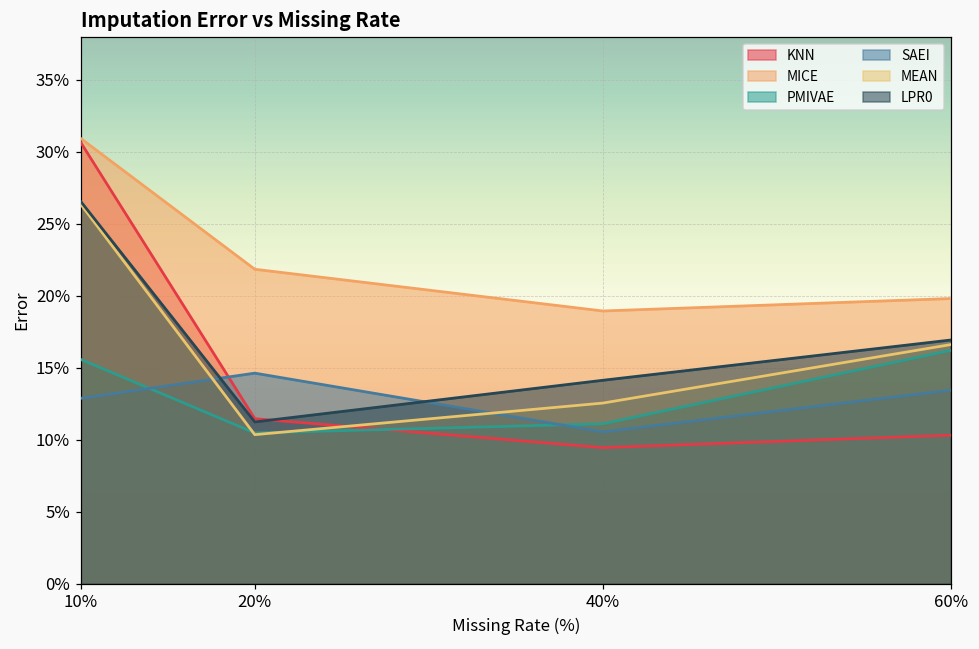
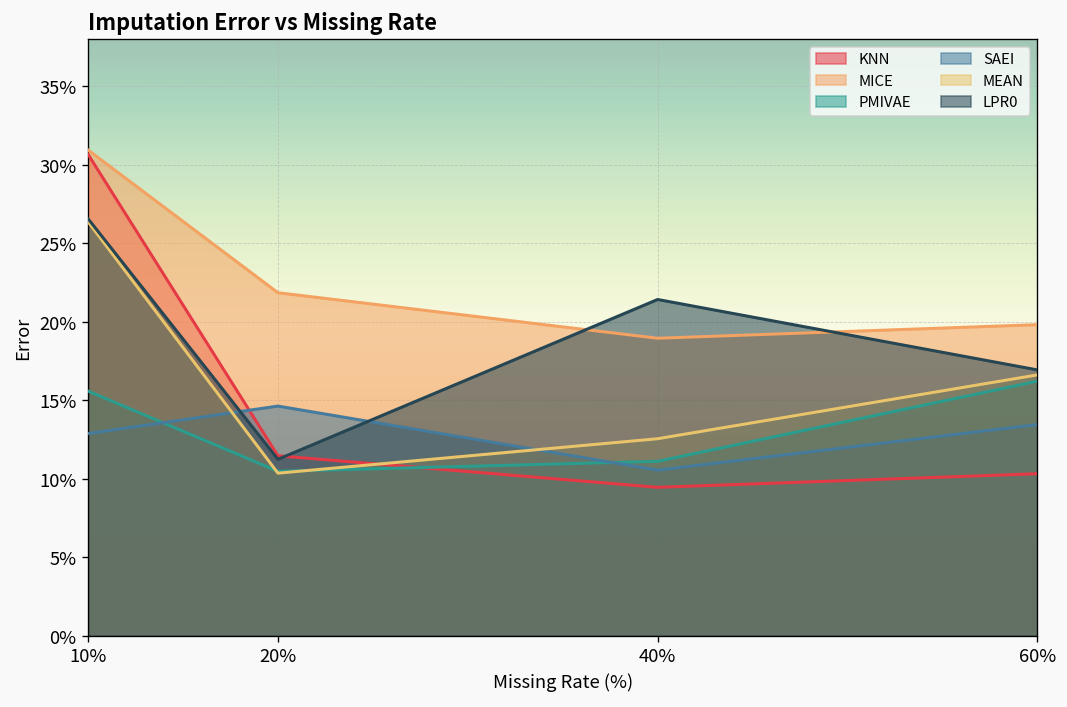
  {
    "KNN": {
      "10%": "30.7%",
      "20%": "11.5%",
      "40%": "9.4%",
      "60%": "10.3%"
    },
    "LPR0": {
      "10%": "26.6%",
      "20%": "11.2%",
-     "40%": "14.1%",
+     "40%": "21.4%",
      "60%": "16.9%"
    }
  }
